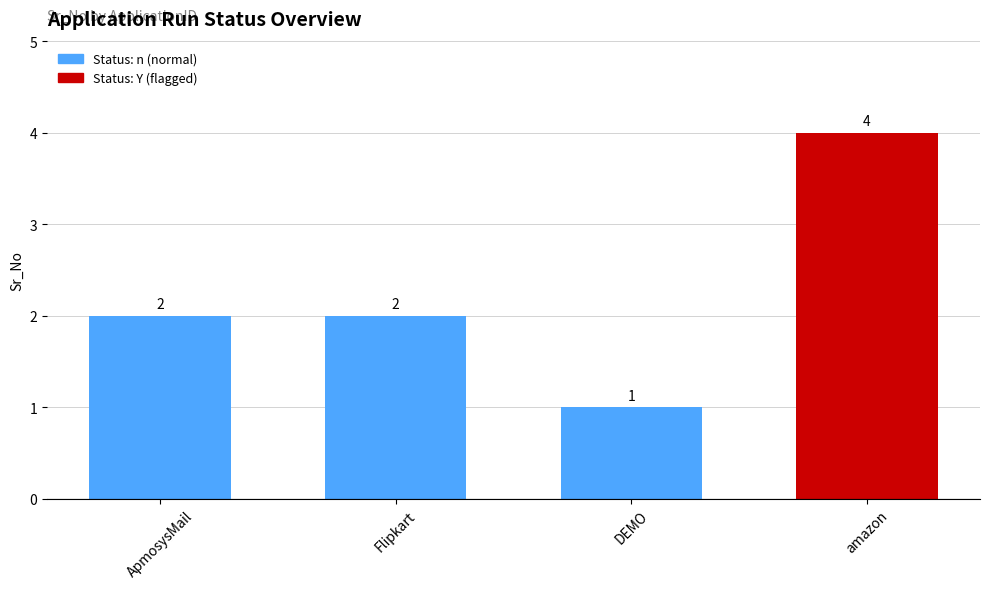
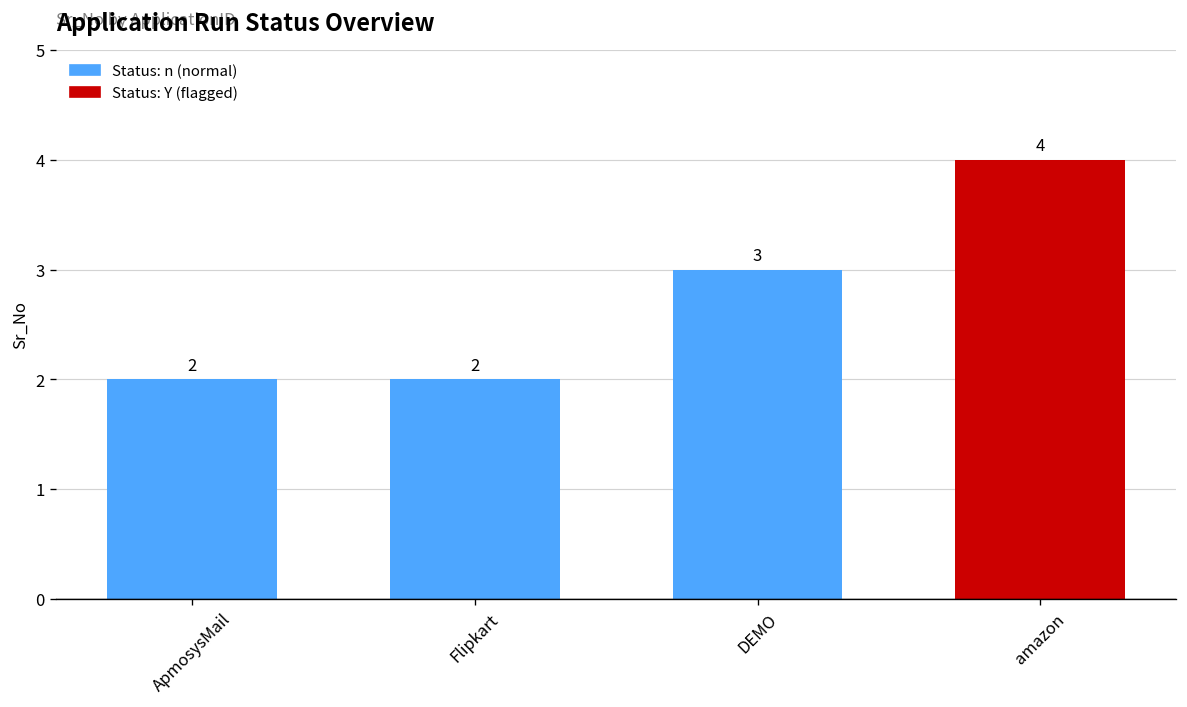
  {
    "ApmosysMail": 2,
    "Flipkart": 2,
-   "DEMO": 1,
+   "DEMO": 3,
    "amazon": 4
  }
